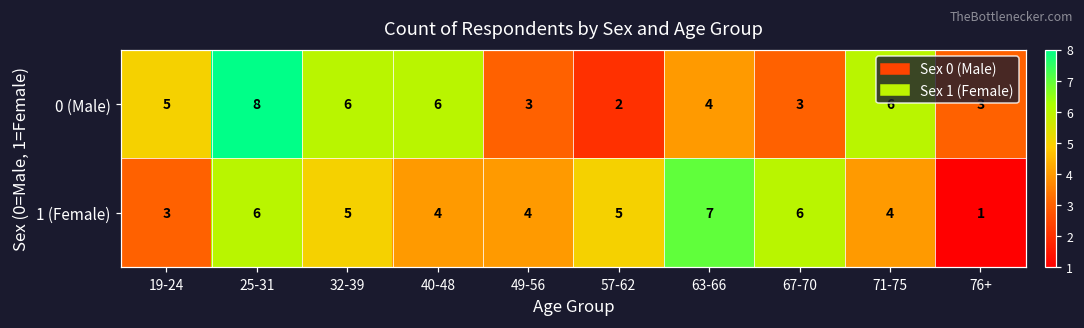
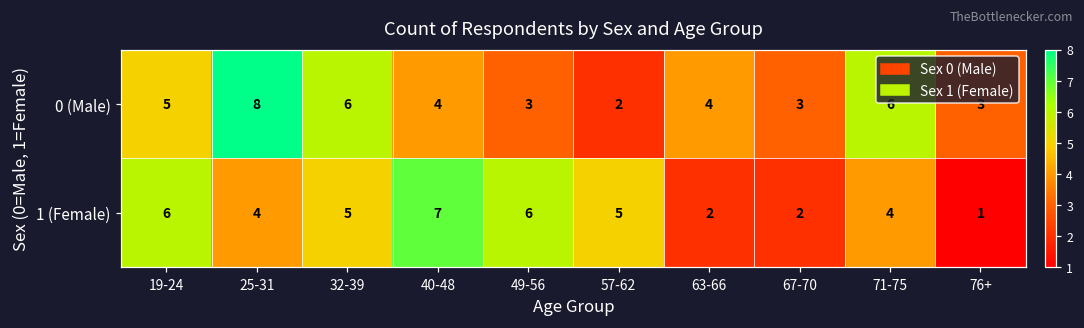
  {
    "0 (Male)": {
      "19-24": 5,
      "25-31": 8,
      "32-39": 6,
-     "40-48": 6,
+     "40-48": 4,
      "49-56": 3,
      "57-62": 2,
      "63-66": 4,
      "67-70": 3
    },
    "1 (Female)": {
-     "19-24": 3,
-     "25-31": 6,
+     "19-24": 6,
+     "25-31": 4,
      "32-39": 5,
-     "40-48": 4,
-     "49-56": 4,
+     "40-48": 7,
+     "49-56": 6,
      "57-62": 5,
-     "63-66": 7,
-     "67-70": 6,
+     "63-66": 2,
+     "67-70": 2,
      "71-75": 4,
      "76+": 1
    }
  }
